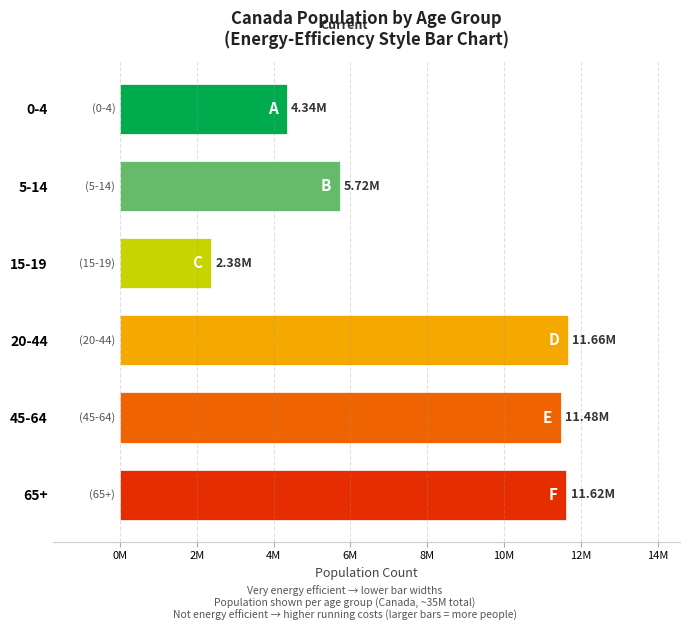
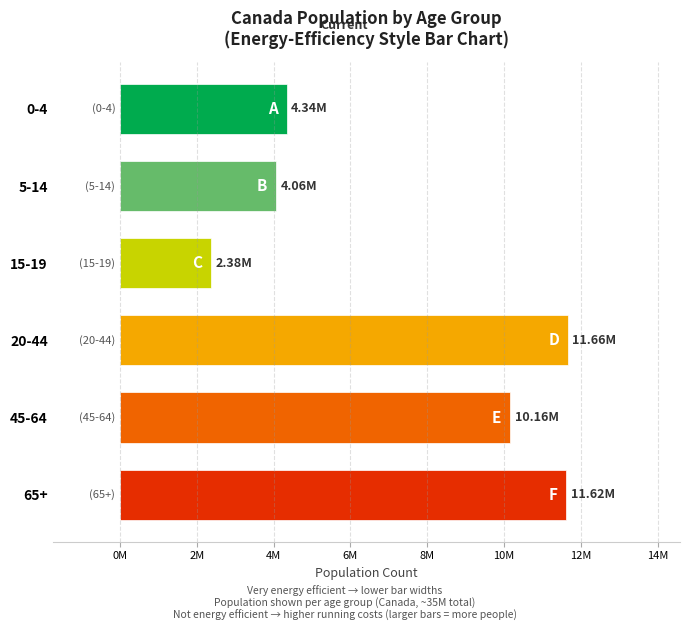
  {
    "0-4": "4.34M",
-   "5-14": "5.72M",
+   "5-14": "4.06M",
    "15-19": "2.38M",
    "20-44": "11.66M",
-   "45-64": "11.48M",
+   "45-64": "10.16M",
    "65+": "11.62M"
  }
